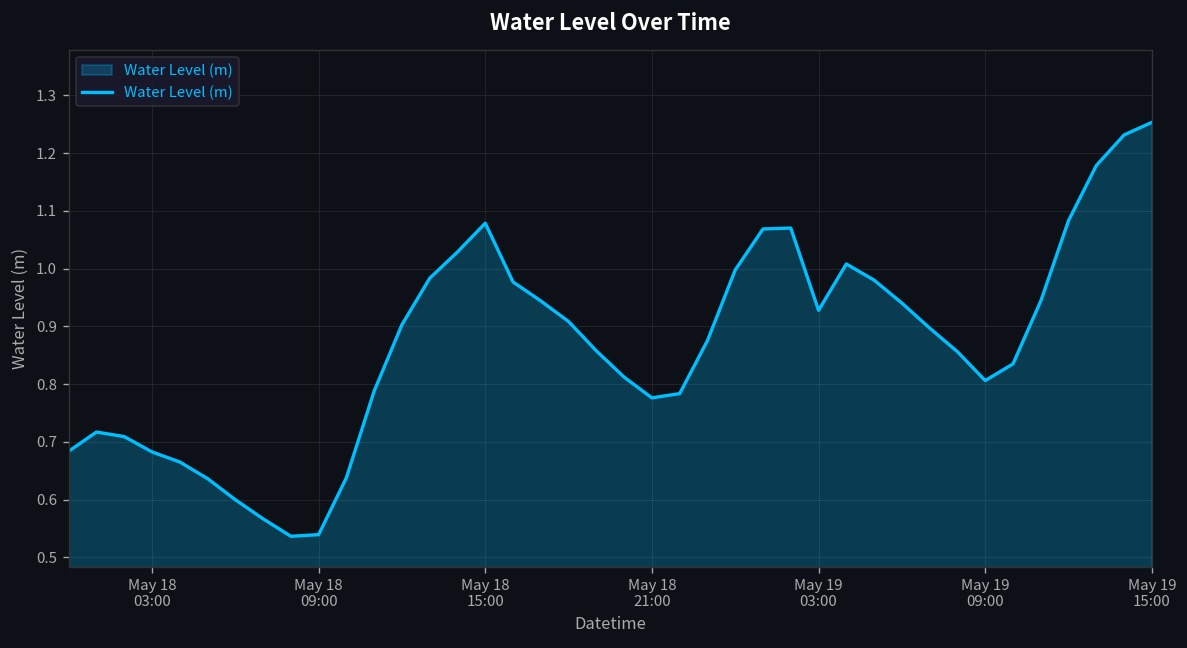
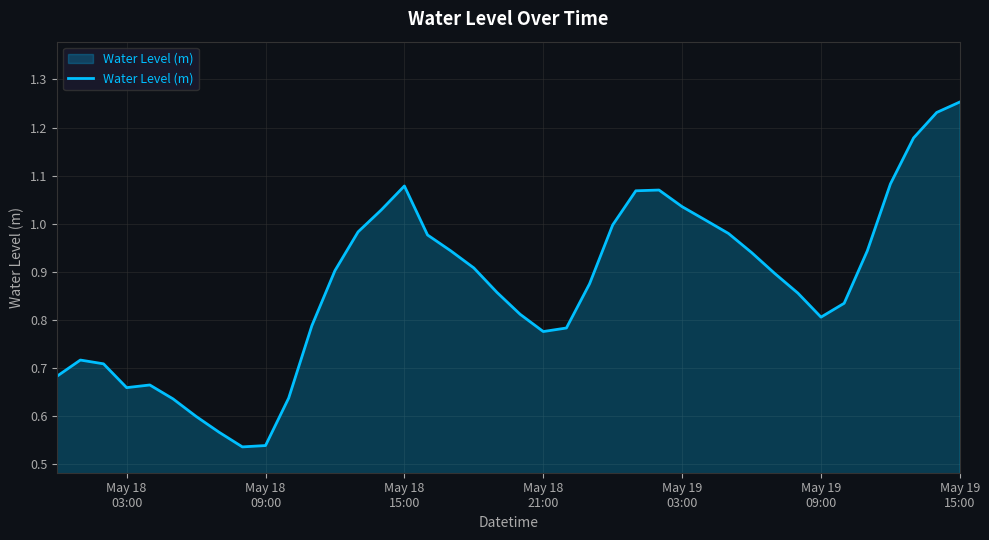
  {
-   "May 18 03:00": 0.68,
+   "May 18 03:00": 0.66,
    "May 18 09:00": 0.54,
    "May 18 15:00": 1.08,
    "May 18 21:00": 0.78,
-   "May 19 03:00": 0.93,
+   "May 19 03:00": 1.04,
    "May 19 09:00": 0.81,
    "May 19 15:00": 1.25
  }
